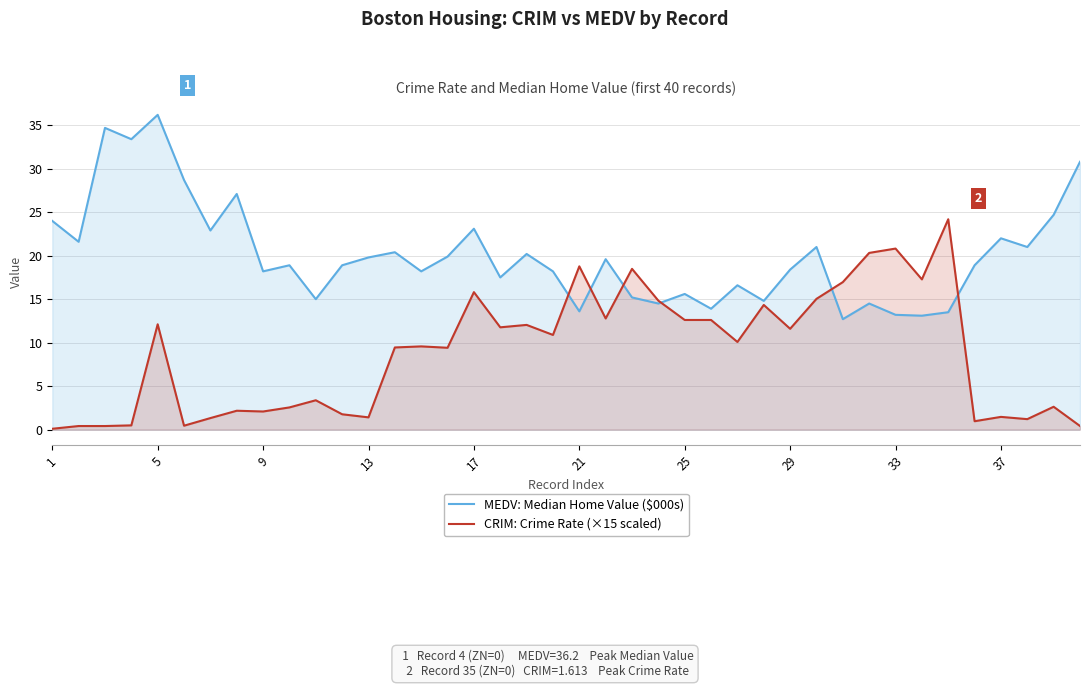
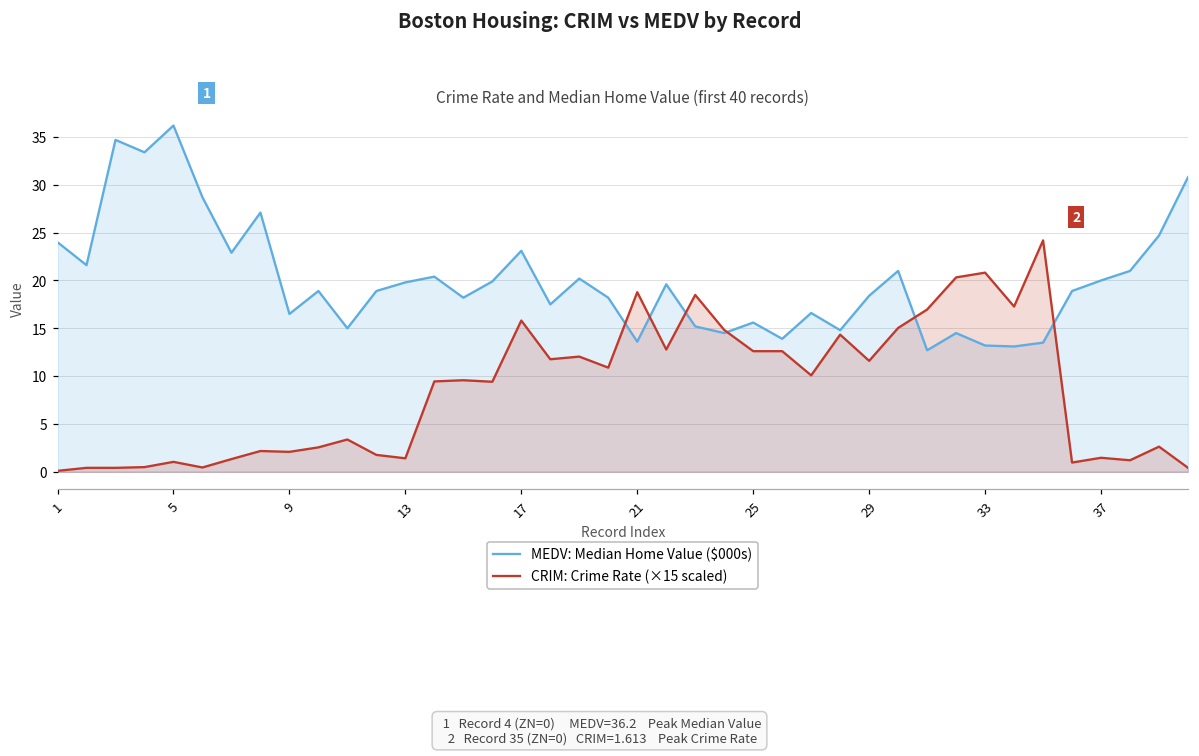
  {
    "MEDV: Median Home Value ($000s)": {
      "1": 24,
      "5": 36,
-     "9": 18,
+     "9": 17,
      "13": 20,
      "17": 23,
      "21": 14,
      "25": 16,
      "29": 18,
      "33": 13,
-     "37": 22
+     "37": 20
    },
    "CRIM: Crime Rate (×15 scaled)": {
      "1": 0,
-     "5": 12,
+     "5": 1,
      "9": 2,
      "13": 1,
      "17": 16,
      "21": 19,
      "25": 13,
      "29": 12,
      "33": 21,
      "37": 1
    }
  }
